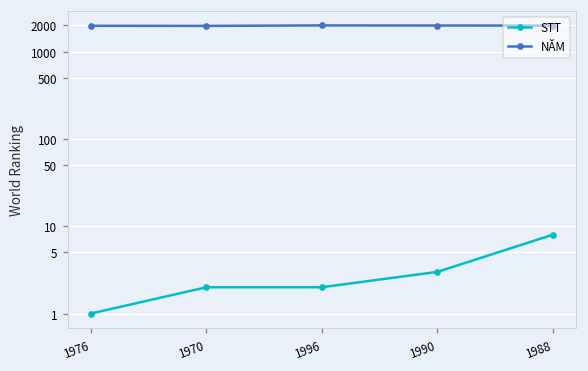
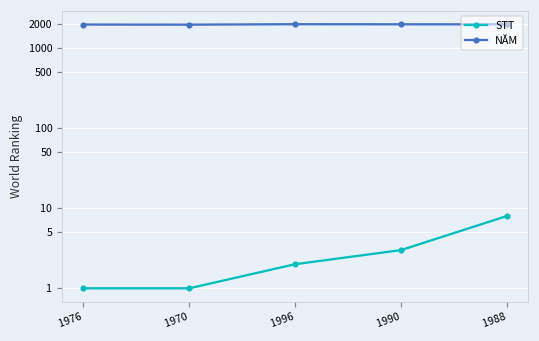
  {
    "STT": {
      "1976": 1,
-     "1970": 2,
+     "1970": 1,
      "1996": 2,
      "1990": 3,
      "1988": 8
    },
    "NĂM": {
      "1976": 2000,
      "1970": 2000,
      "1996": 2000,
      "1990": 2000
    }
  }
